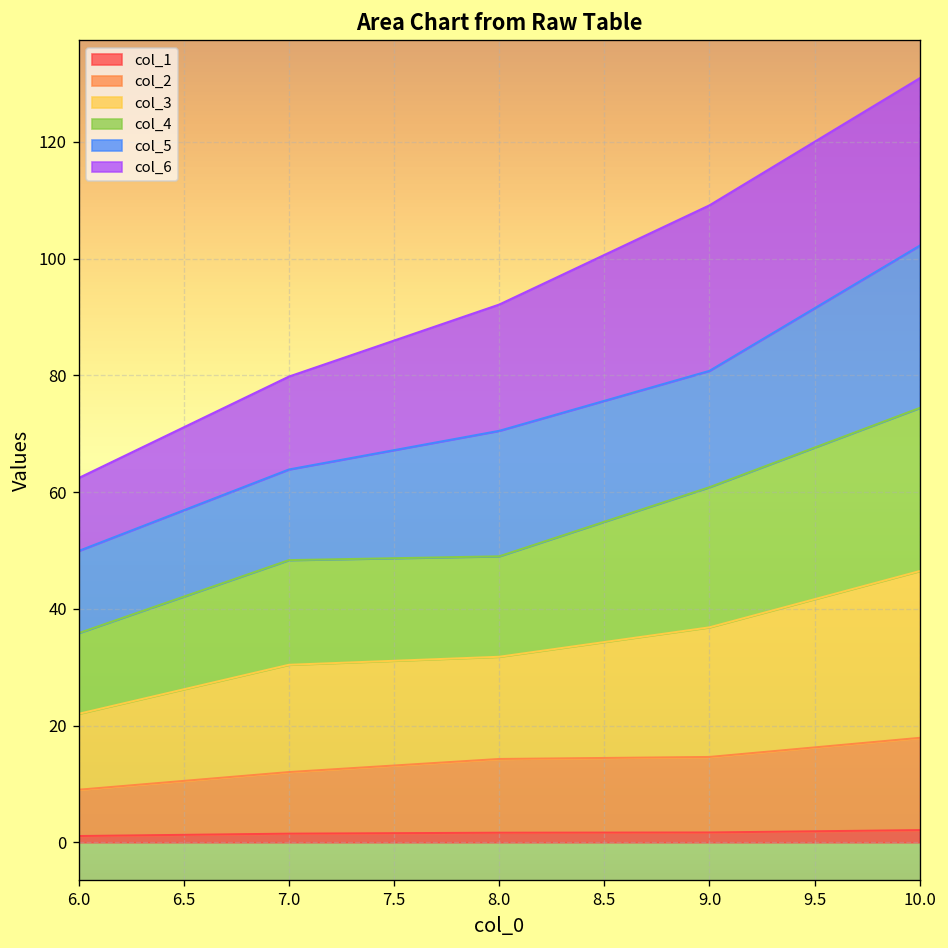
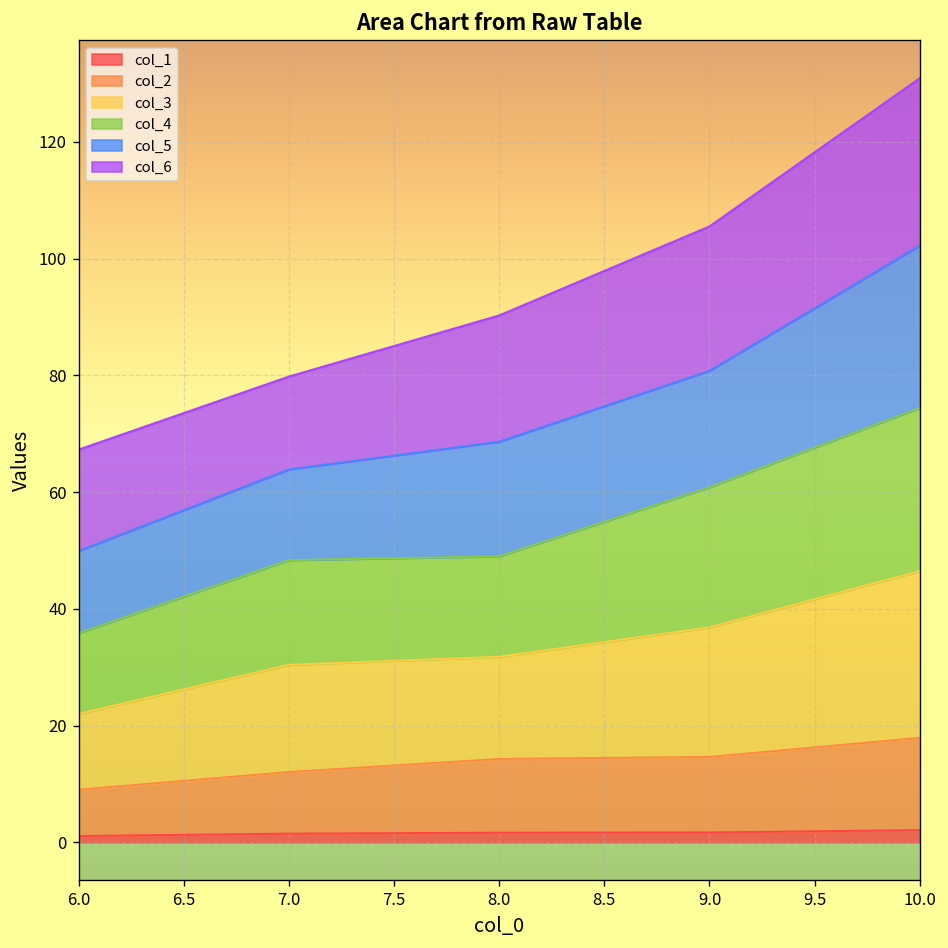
  {
    "col_1": {
      "6.0": 1,
      "7.0": 1,
      "8.0": 2,
      "9.0": 2,
      "10.0": 2
    },
    "col_2": {
      "6.0": 8,
      "7.0": 11,
      "8.0": 13,
      "9.0": 13,
      "10.0": 16
    },
    "col_3": {
      "6.0": 13,
      "7.0": 18,
      "8.0": 18,
      "9.0": 22,
      "10.0": 29
    },
    "col_4": {
      "6.0": 14,
      "7.0": 18,
      "8.0": 17,
      "9.0": 24,
      "10.0": 28
    },
    "col_5": {
      "6.0": 14,
      "7.0": 16,
-     "8.0": 21,
+     "8.0": 20,
      "9.0": 20,
      "10.0": 28
    },
    "col_6": {
-     "6.0": 12,
+     "6.0": 17,
      "7.0": 16,
      "8.0": 22,
-     "9.0": 28,
+     "9.0": 25,
      "10.0": 29
    }
  }
